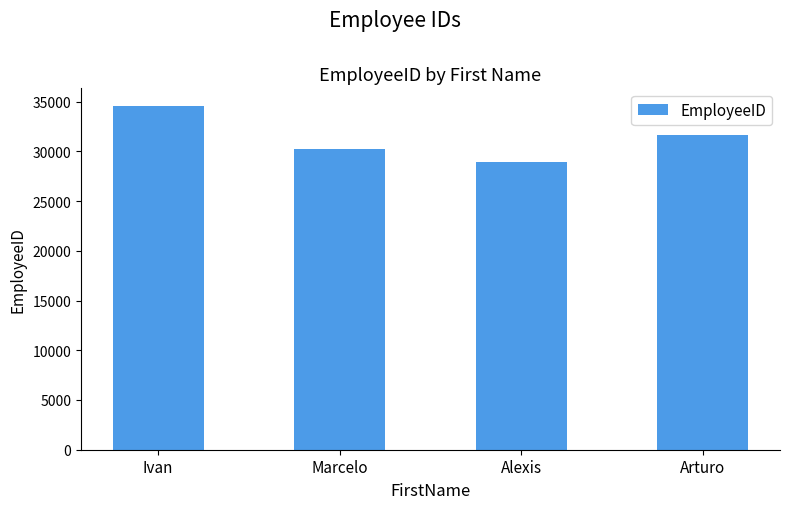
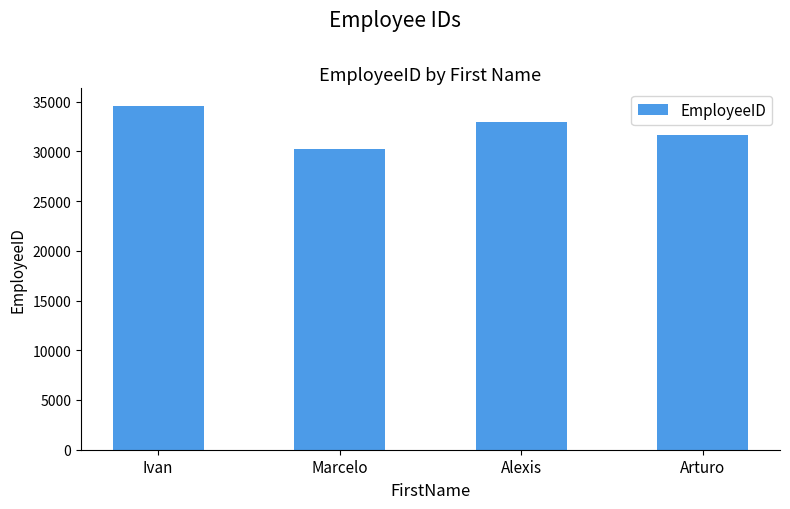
  {
    "Ivan": 35000,
    "Marcelo": 30000,
-   "Alexis": 29000,
+   "Alexis": 33000,
    "Arturo": 32000
  }
